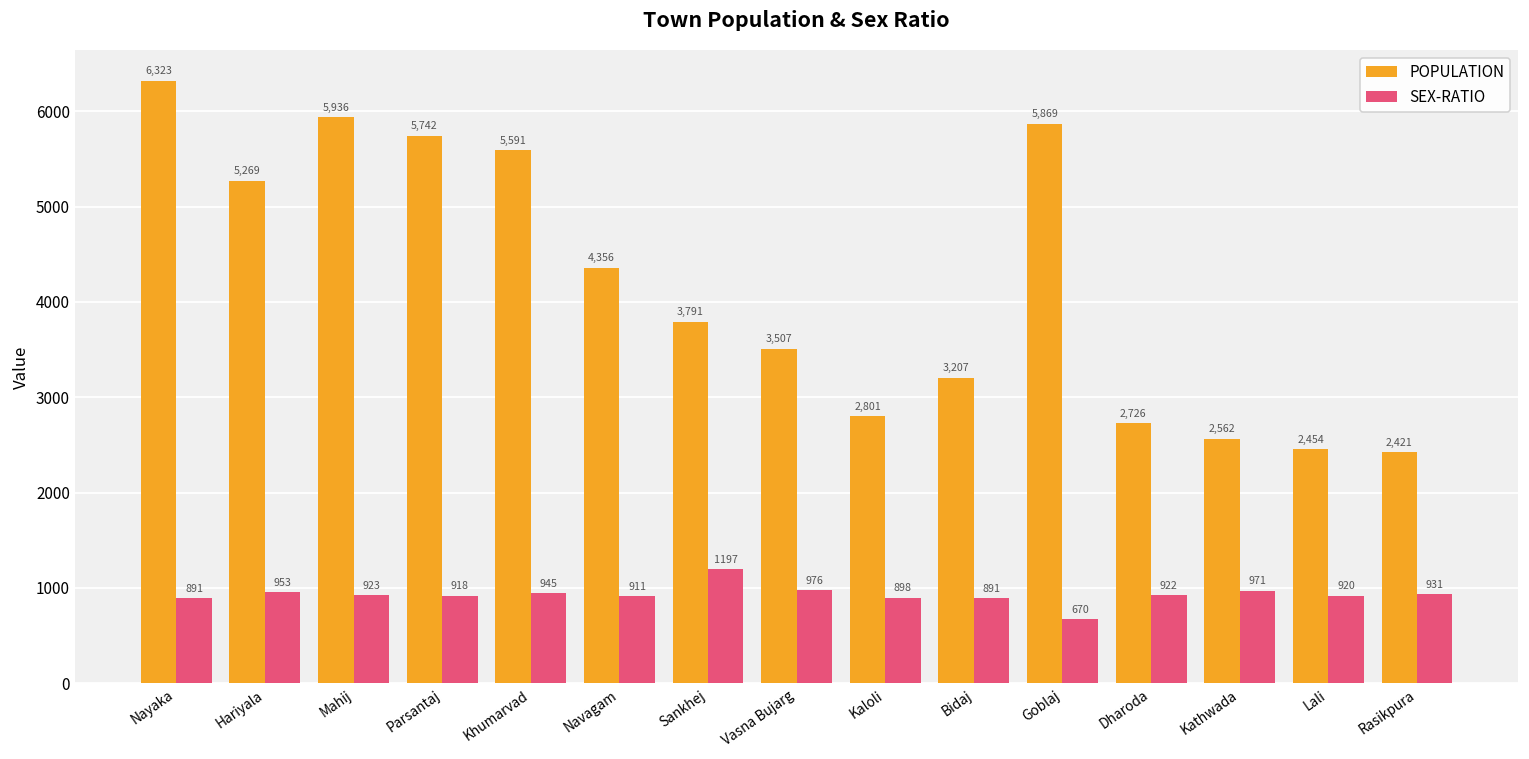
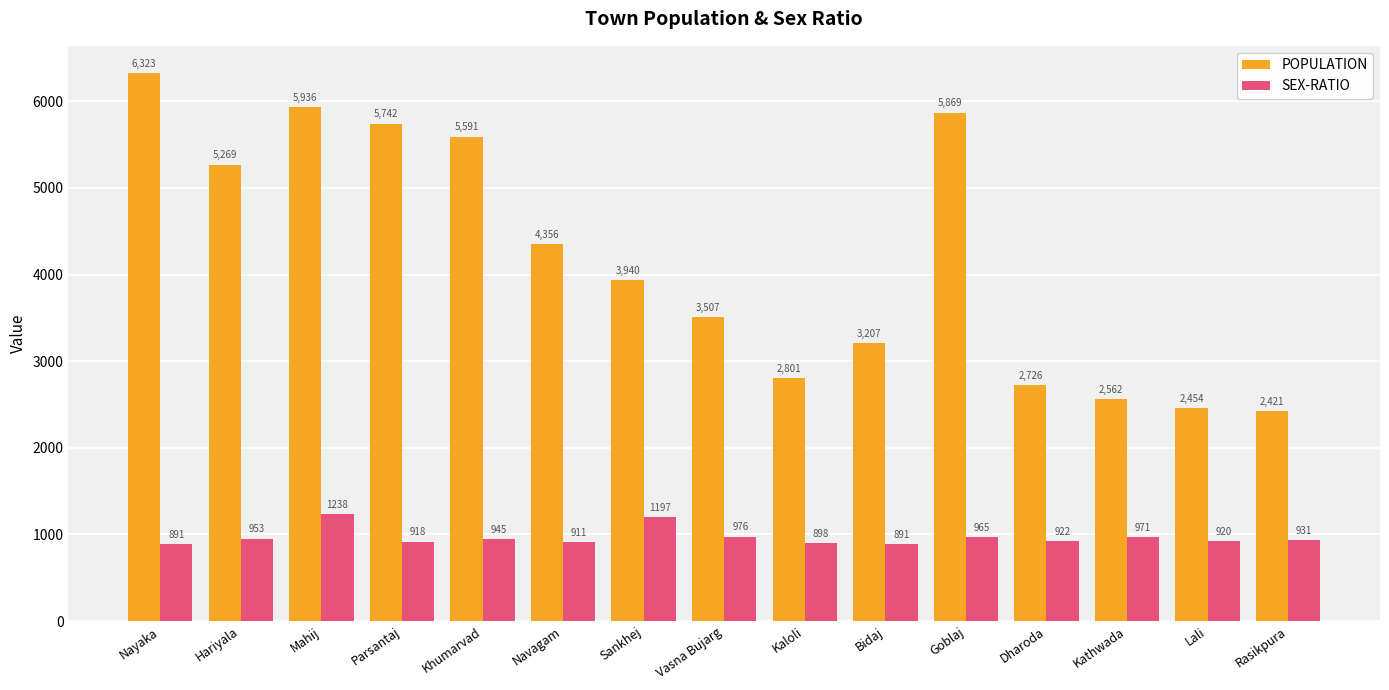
  {
    "POPULATION": {
      "Nayaka": "6,323",
      "Hariyala": "5,269",
      "Mahij": "5,936",
      "Parsantaj": "5,742",
      "Khumarvad": "5,591",
      "Navagam": "4,356",
-     "Sankhej": "3,791",
+     "Sankhej": "3,940",
      "Vasna Bujarg": "3,507",
      "Kaloli": "2,801",
      "Bidaj": "3,207",
      "Goblaj": "5,869",
      "Dharoda": "2,726",
      "Kathwada": "2,562",
      "Lali": "2,454",
      "Rasikpura": "2,421"
    },
    "SEX-RATIO": {
      "Nayaka": "891",
      "Hariyala": "953",
-     "Mahij": "923",
+     "Mahij": "1238",
      "Parsantaj": "918",
      "Khumarvad": "945",
      "Navagam": "911",
      "Sankhej": "1197",
      "Vasna Bujarg": "976",
      "Kaloli": "898",
      "Bidaj": "891",
-     "Goblaj": "670",
+     "Goblaj": "965",
      "Dharoda": "922",
      "Kathwada": "971",
      "Lali": "920",
      "Rasikpura": "931"
    }
  }
